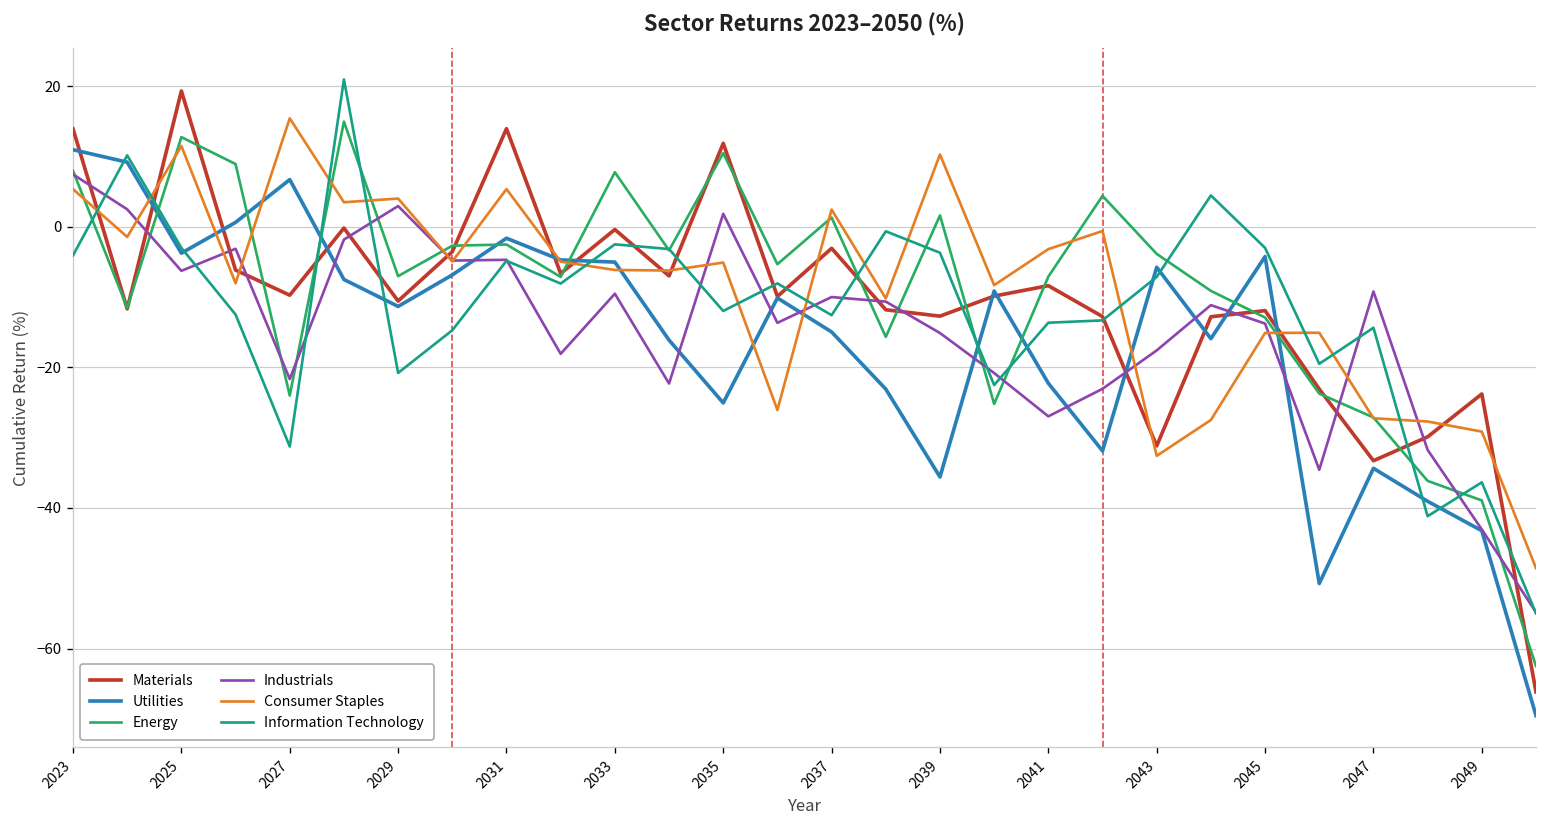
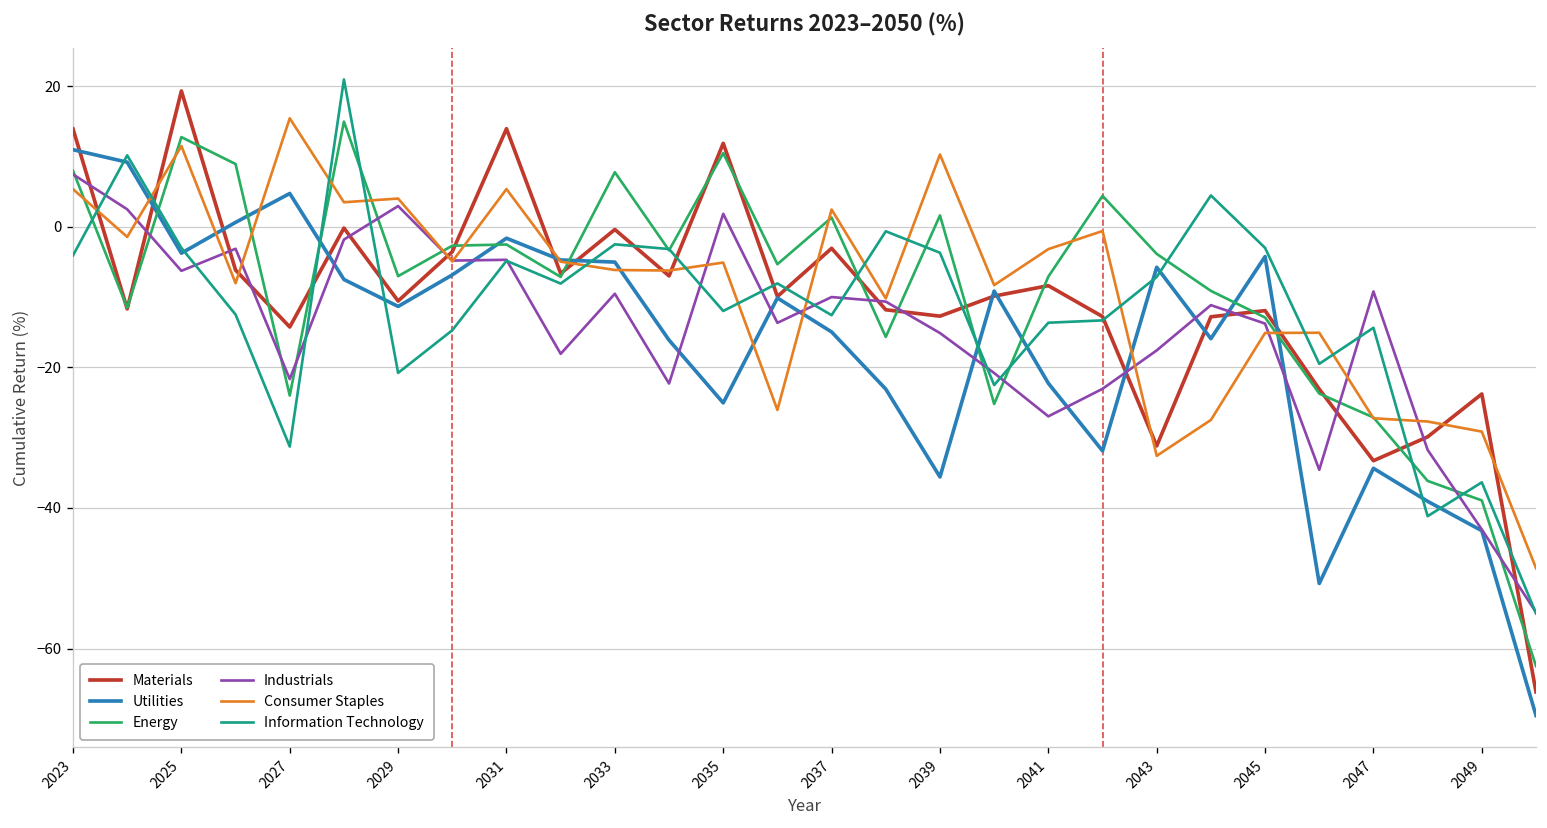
  {
    "Materials": {
      "2023": 14,
      "2025": 19,
-     "2027": -10,
+     "2027": -14,
      "2029": -11,
      "2031": 14,
      "2033": 0,
      "2035": 12,
      "2037": -3,
      "2039": -13,
      "2041": -8,
      "2043": -31,
      "2045": -12,
      "2047": -33,
      "2049": -24
    },
    "Utilities": {
      "2023": 11,
      "2025": -4,
-     "2027": 7,
+     "2027": 5,
      "2029": -11,
      "2031": -2,
      "2033": -5,
      "2035": -25,
      "2037": -15,
      "2039": -36,
      "2041": -22,
      "2043": -6,
      "2045": -4,
      "2047": -34
    },
    "Industrials": {
      "2023": 7,
      "2025": -6,
      "2027": -22,
      "2029": 3,
      "2033": -10,
      "2035": 2,
      "2037": -10,
      "2039": -15,
      "2041": -27,
      "2043": -18,
      "2045": -14,
      "2047": -9
    },
    "Consumer Staples": {
      "2023": 5,
      "2025": 11,
      "2027": 15,
      "2029": 4,
      "2031": 5,
      "2033": -6,
      "2035": -5,
      "2037": 2,
      "2039": 10,
      "2041": -3,
      "2043": -33,
      "2045": -15,
      "2049": -29
    }
  }
